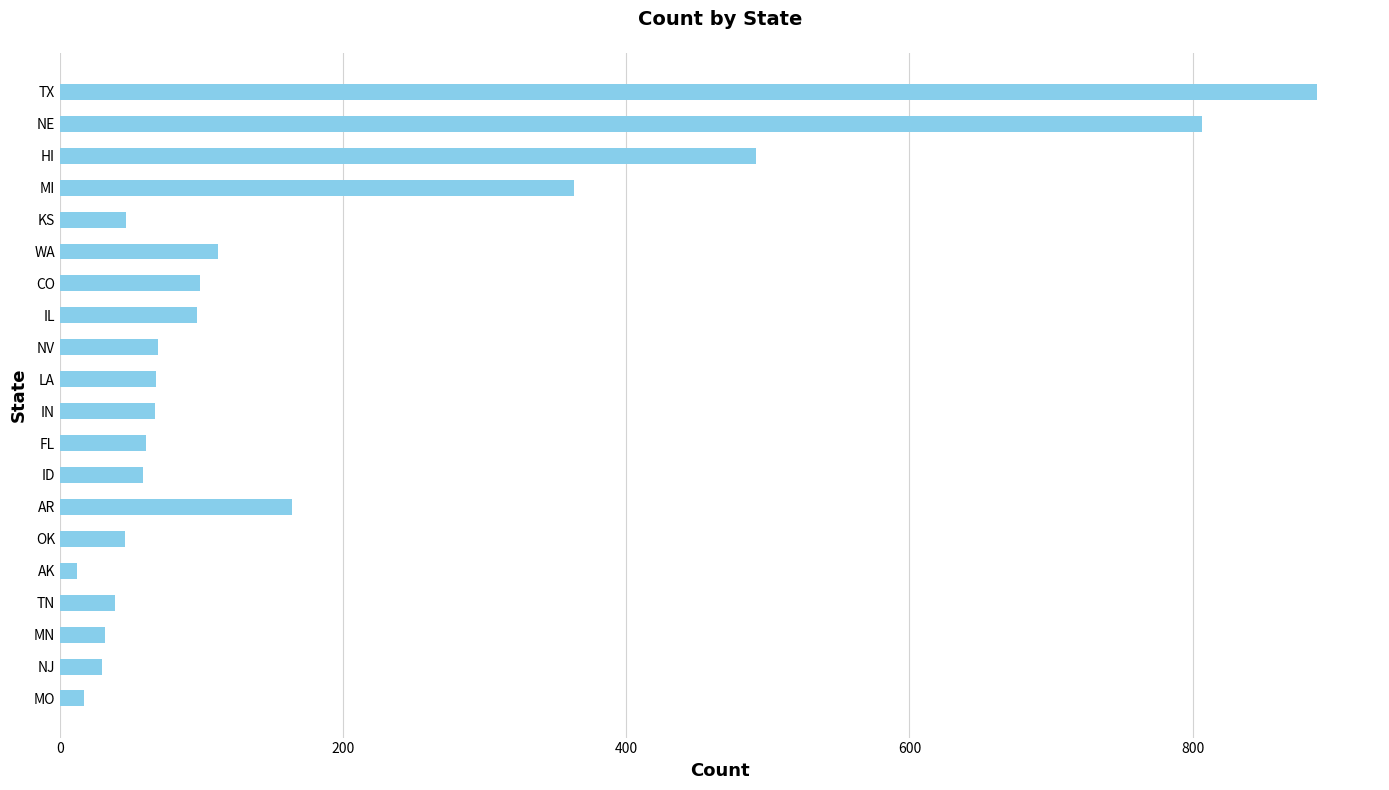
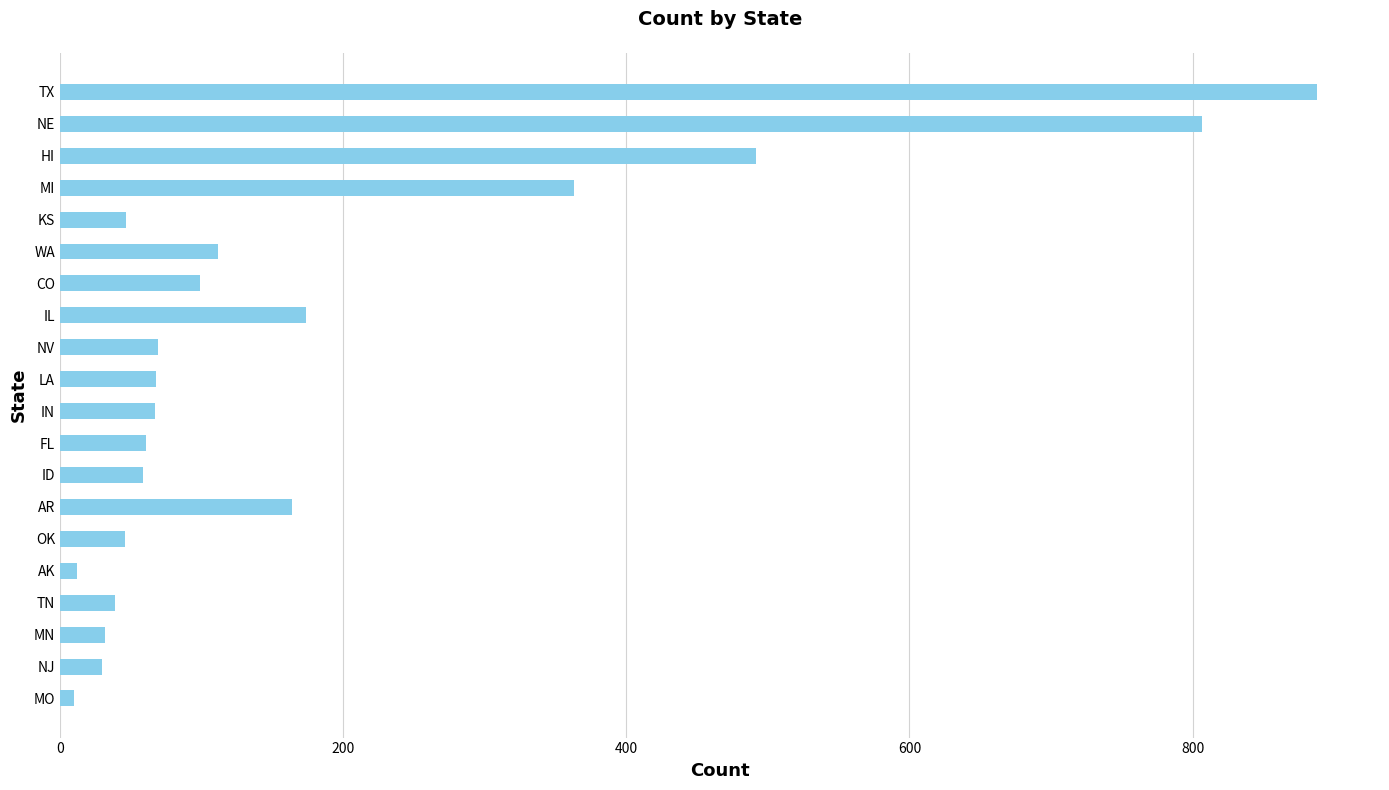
  {
    "TX": 888,
    "NE": 807,
    "HI": 492,
    "MI": 363,
    "KS": 47,
    "WA": 112,
    "CO": 99,
-   "IL": 97,
+   "IL": 174,
    "NV": 69,
    "LA": 68,
    "IN": 67,
    "FL": 61,
    "ID": 59,
    "AR": 164,
    "OK": 46,
    "AK": 12,
    "TN": 39,
    "MN": 32,
    "NJ": 30,
-   "MO": 17
+   "MO": 10
  }
